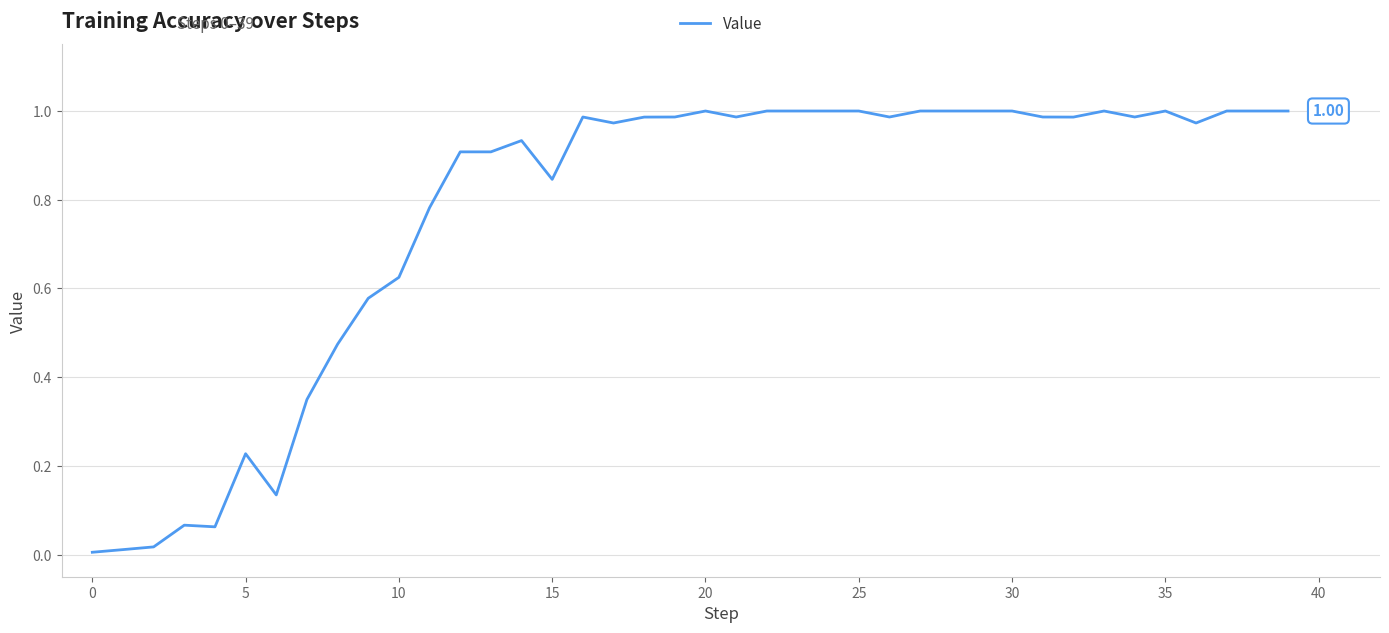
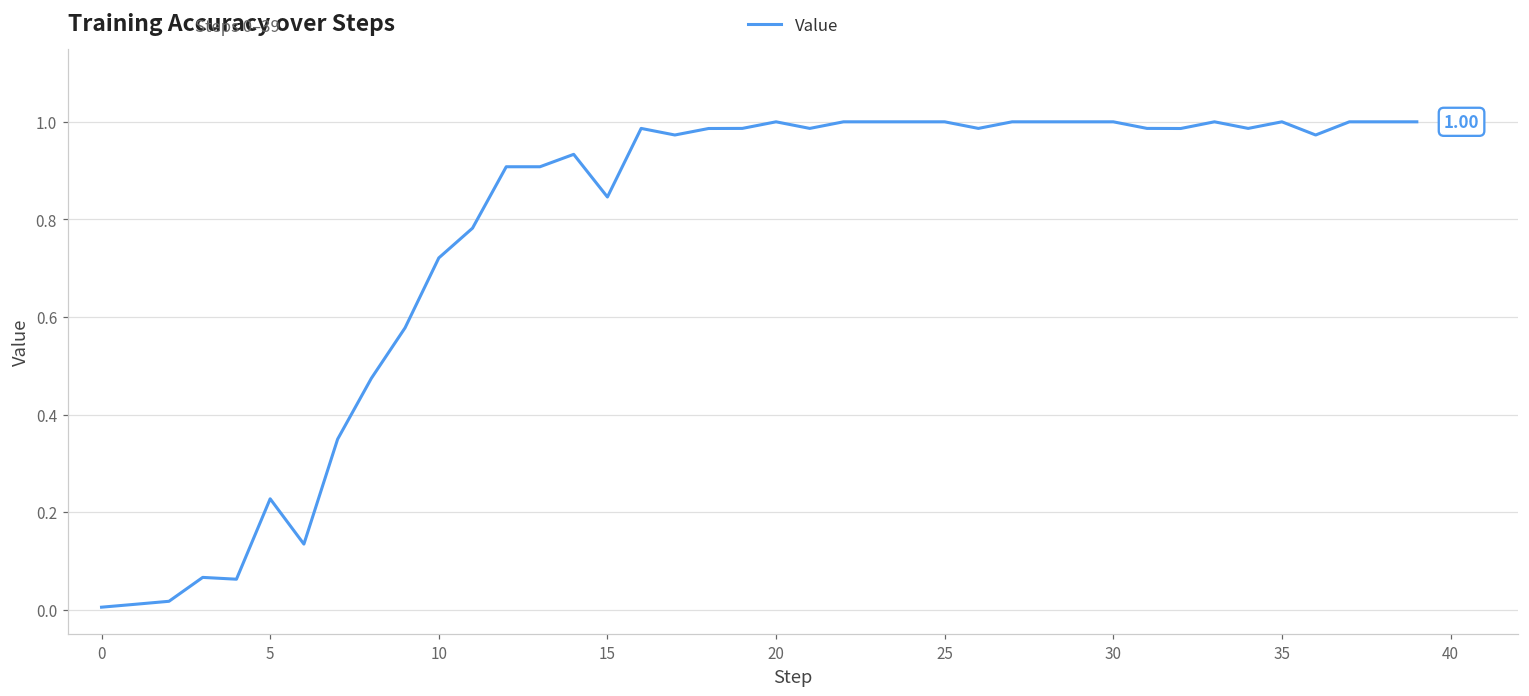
  {
    "0": 0.01,
    "5": 0.23,
-   "10": 0.63,
+   "10": 0.72,
    "15": 0.85,
    "20": 1.00,
    "25": 1.00,
    "30": 1.00,
    "35": 1.00
  }
